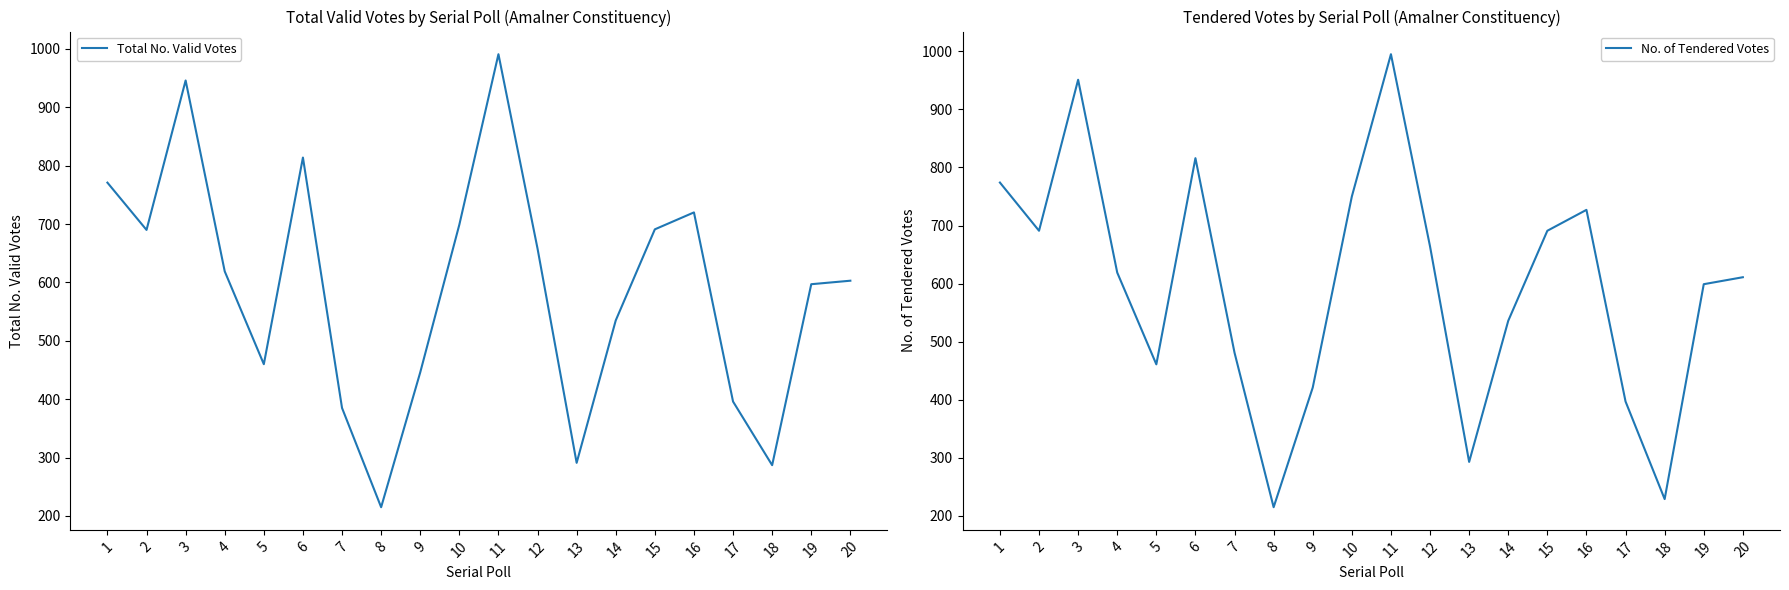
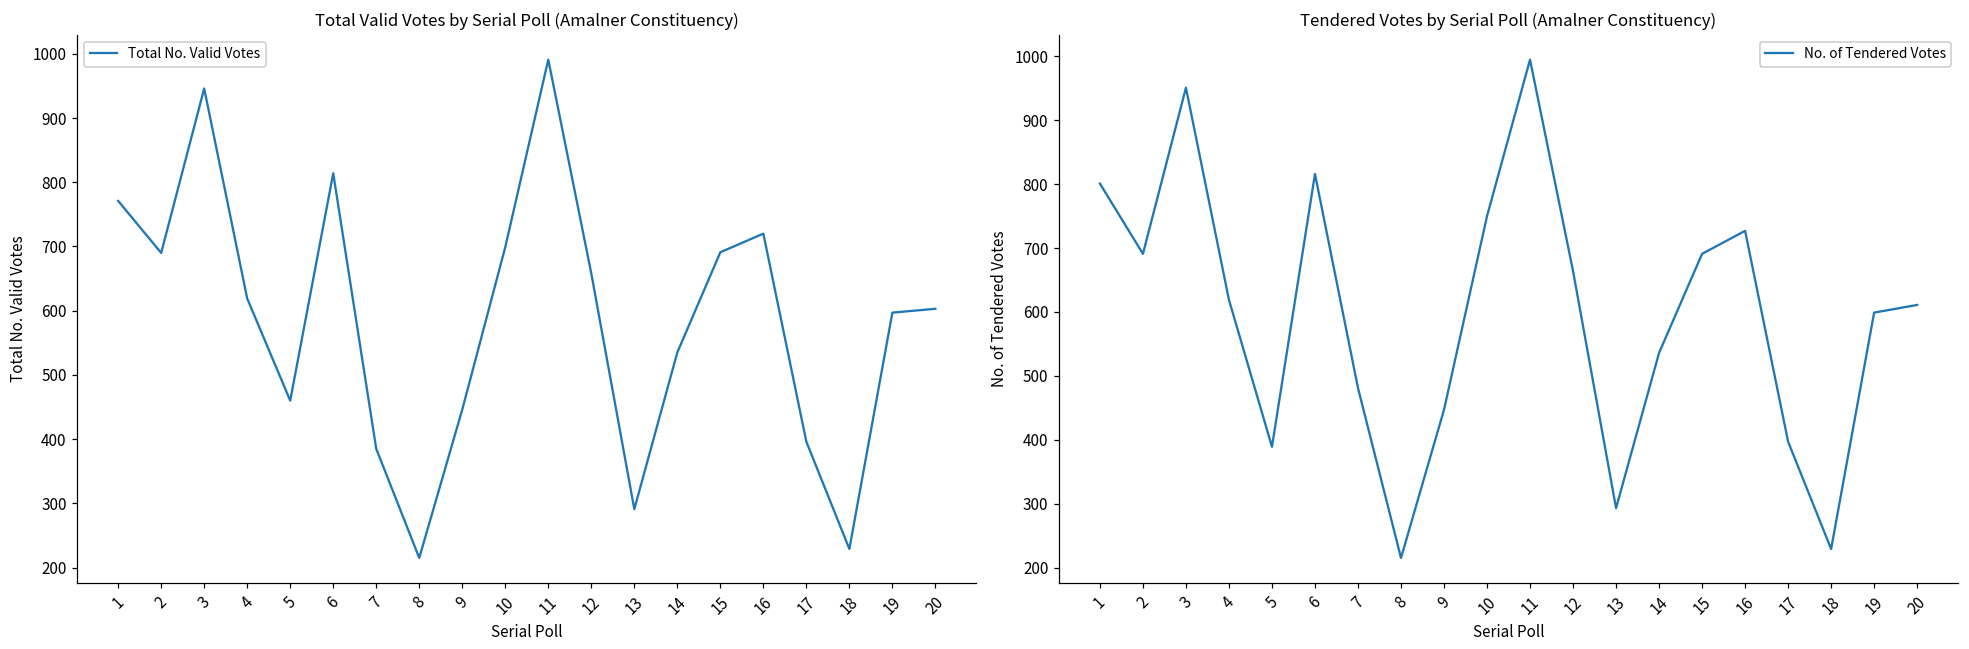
  {
    "Total Valid Votes by Serial Poll (Amalner Constituency)": {
      "1": 770,
      "2": 690,
      "3": 950,
      "4": 620,
      "5": 460,
      "6": 810,
      "7": 390,
      "8": 220,
      "9": 450,
      "10": 700,
      "11": 990,
      "12": 660,
      "13": 290,
      "14": 540,
      "15": 690,
      "16": 720,
      "17": 400,
-     "18": 290,
+     "18": 230,
      "19": 600,
      "20": 600
    },
    "Tendered Votes by Serial Poll (Amalner Constituency)": {
-     "1": 770,
+     "1": 800,
      "2": 690,
      "3": 950,
      "4": 620,
-     "5": 460,
+     "5": 390,
      "6": 820,
      "7": 480,
      "8": 220,
-     "9": 420,
+     "9": 450,
      "10": 750,
      "11": 1000,
      "12": 660,
      "13": 290,
      "14": 540,
      "15": 690,
      "16": 730,
      "17": 400,
      "18": 230,
      "19": 600,
      "20": 610
    }
  }
